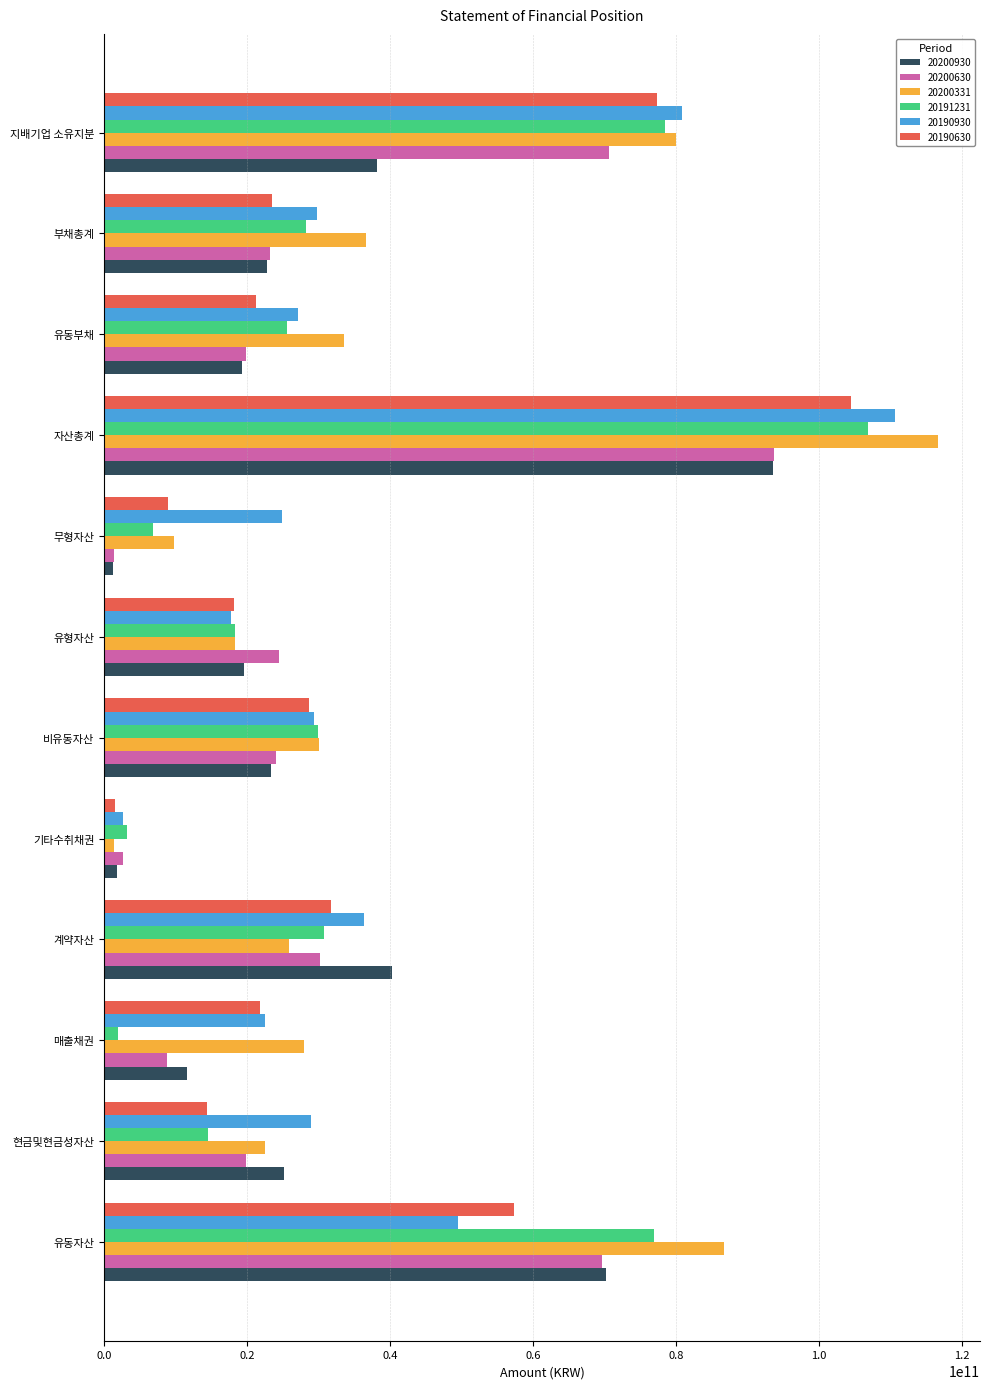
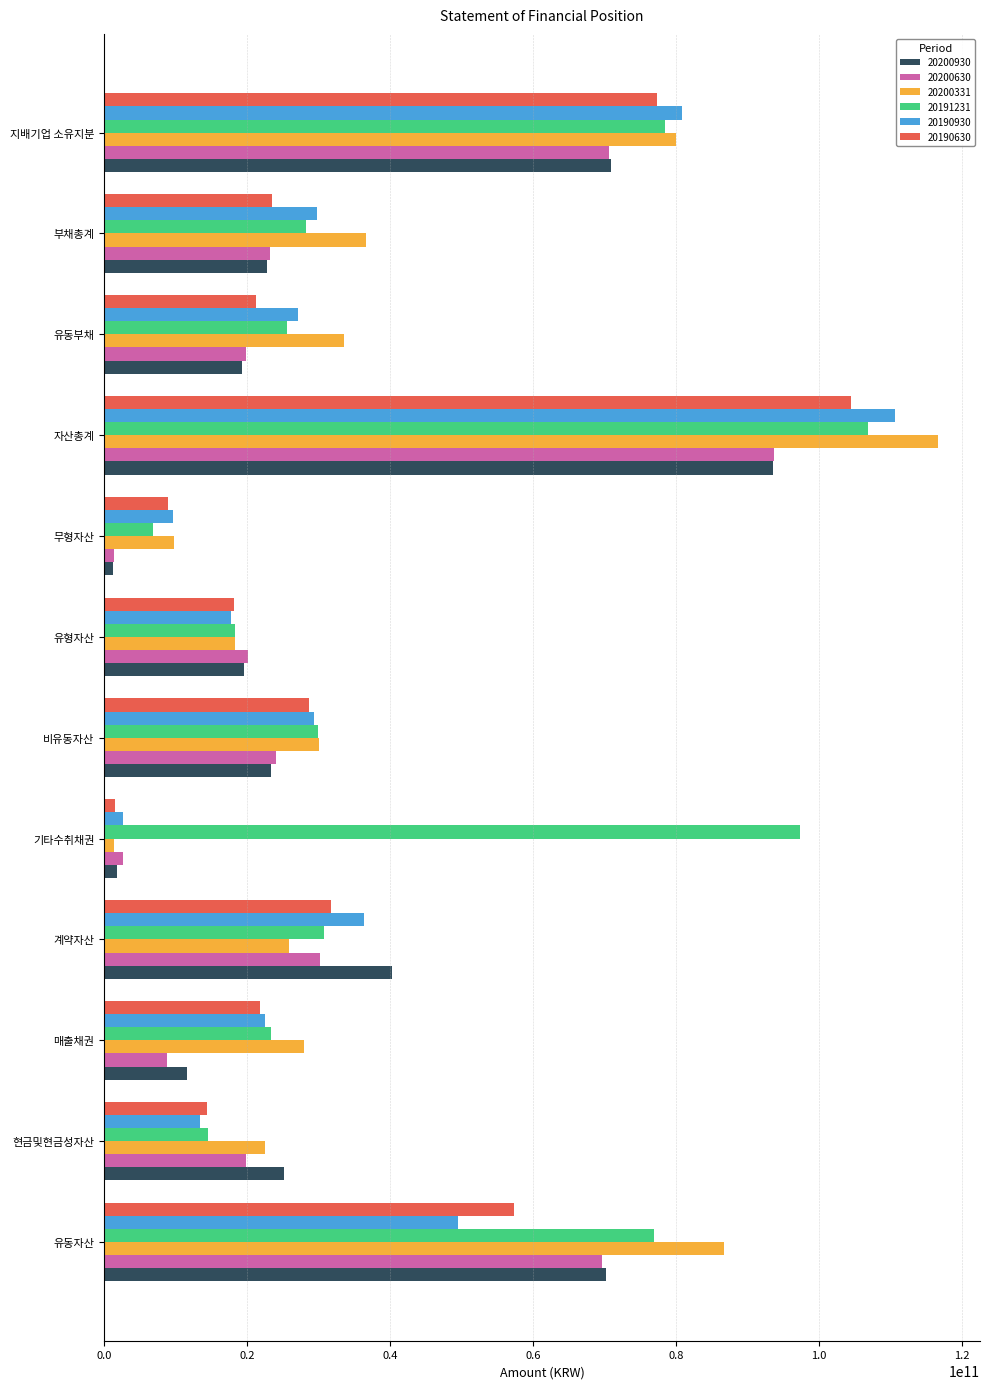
  {
    "20200930": {
-     "지배기업 소유지분": 38000000000,
+     "지배기업 소유지분": 71000000000,
      "부채총계": 23000000000,
      "유동부채": 19000000000,
      "자산총계": 94000000000,
      "무형자산": 1000000000,
      "유형자산": 20000000000,
      "비유동자산": 23000000000,
      "기타수취채권": 2000000000,
      "계약자산": 40000000000,
      "매출채권": 12000000000,
      "현금및현금성자산": 25000000000,
      "유동자산": 70000000000
    },
    "20200630": {
      "지배기업 소유지분": 71000000000,
      "부채총계": 23000000000,
      "유동부채": 20000000000,
      "자산총계": 94000000000,
      "무형자산": 1000000000,
-     "유형자산": 24000000000,
+     "유형자산": 20000000000,
      "비유동자산": 24000000000,
      "기타수취채권": 3000000000,
      "계약자산": 30000000000,
      "매출채권": 9000000000,
      "현금및현금성자산": 20000000000,
      "유동자산": 70000000000
    },
    "20200331": {
      "지배기업 소유지분": 80000000000,
      "부채총계": 37000000000,
      "유동부채": 34000000000,
      "자산총계": 117000000000,
      "무형자산": 10000000000,
      "유형자산": 18000000000,
      "비유동자산": 30000000000,
      "기타수취채권": 1000000000,
      "계약자산": 26000000000,
      "매출채권": 28000000000,
      "현금및현금성자산": 22000000000,
      "유동자산": 87000000000
    },
    "20191231": {
      "지배기업 소유지분": 79000000000,
      "부채총계": 28000000000,
      "유동부채": 26000000000,
      "자산총계": 107000000000,
      "무형자산": 7000000000,
      "유형자산": 18000000000,
      "비유동자산": 30000000000,
-     "기타수취채권": 3000000000,
+     "기타수취채권": 97000000000,
      "계약자산": 31000000000,
-     "매출채권": 2000000000,
+     "매출채권": 23000000000,
      "현금및현금성자산": 14000000000,
      "유동자산": 77000000000
    },
    "20190930": {
      "지배기업 소유지분": 81000000000,
      "부채총계": 30000000000,
      "유동부채": 27000000000,
      "자산총계": 111000000000,
-     "무형자산": 25000000000,
+     "무형자산": 10000000000,
      "유형자산": 18000000000,
      "비유동자산": 29000000000,
      "기타수취채권": 3000000000,
      "계약자산": 36000000000,
      "매출채권": 22000000000,
-     "현금및현금성자산": 29000000000,
+     "현금및현금성자산": 13000000000,
      "유동자산": 49000000000
    },
    "20190630": {
      "지배기업 소유지분": 77000000000,
      "부채총계": 23000000000,
      "유동부채": 21000000000,
      "자산총계": 105000000000,
      "무형자산": 9000000000,
      "유형자산": 18000000000,
      "비유동자산": 29000000000,
      "기타수취채권": 2000000000,
      "계약자산": 32000000000,
      "매출채권": 22000000000,
      "현금및현금성자산": 14000000000,
      "유동자산": 57000000000
    }
  }
